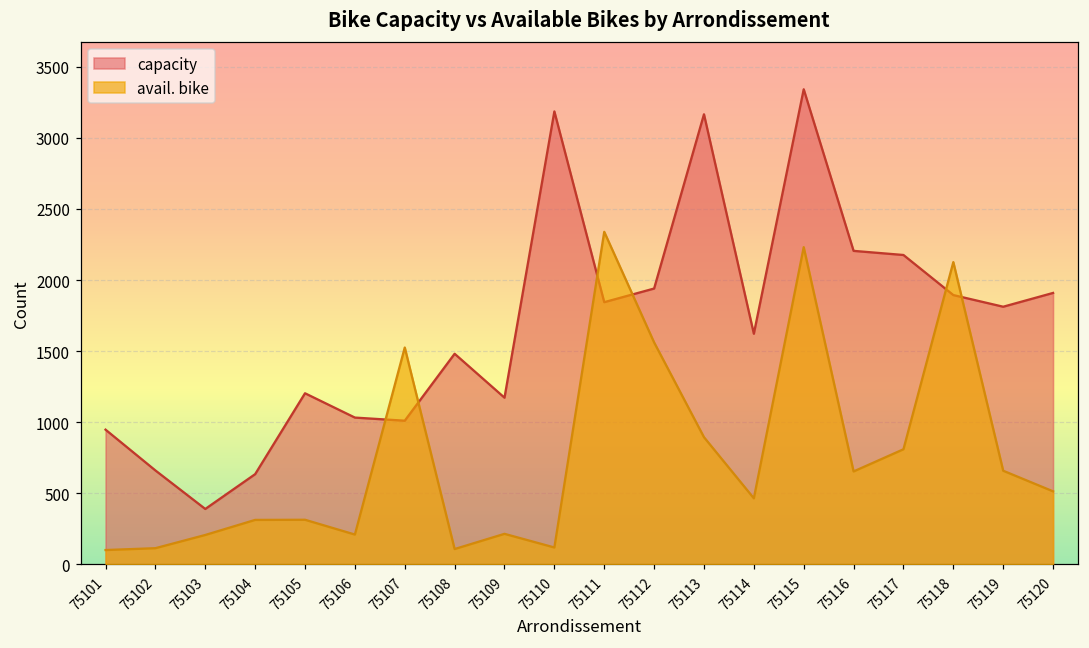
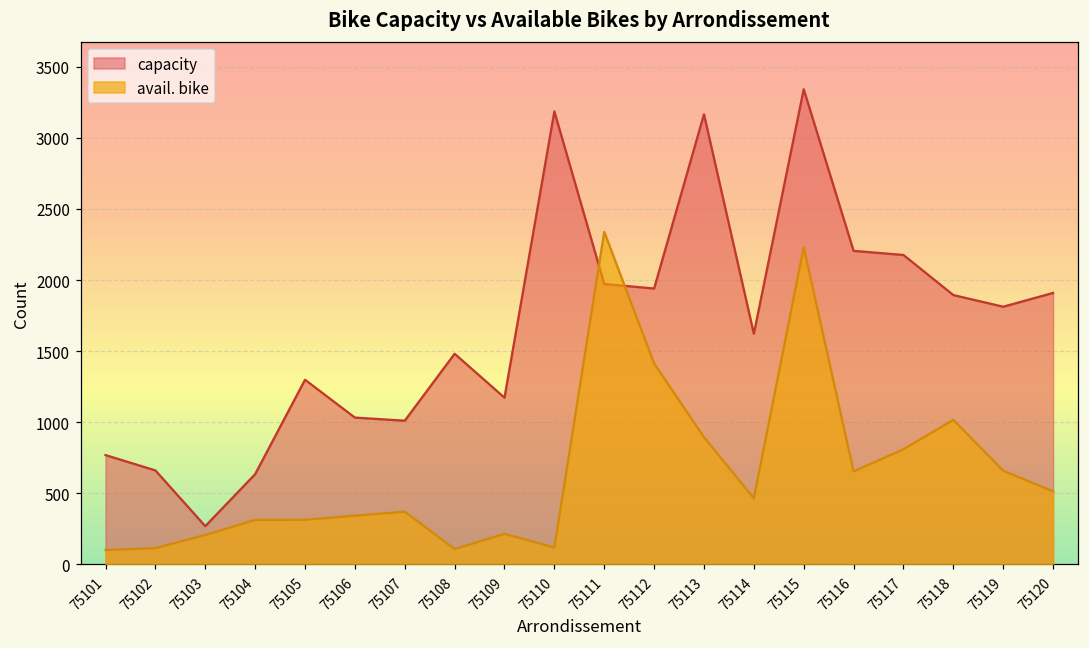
  {
    "capacity": {
-     "75101": 950,
+     "75101": 770,
      "75102": 660,
-     "75103": 390,
+     "75103": 270,
      "75104": 630,
-     "75105": 1200,
+     "75105": 1300,
      "75106": 1030,
      "75107": 1010,
      "75108": 1480,
      "75109": 1170,
      "75110": 3190,
-     "75111": 1840,
+     "75111": 1970,
      "75112": 1940,
      "75113": 3170,
      "75114": 1620,
      "75115": 3340,
      "75116": 2210,
      "75117": 2180,
      "75118": 1890,
      "75119": 1810,
      "75120": 1910
    },
    "avail. bike": {
      "75101": 100,
      "75102": 110,
      "75103": 210,
      "75104": 310,
      "75105": 310,
-     "75106": 210,
-     "75107": 1530,
+     "75106": 340,
+     "75107": 370,
      "75108": 110,
      "75109": 210,
      "75110": 120,
      "75111": 2340,
-     "75112": 1560,
+     "75112": 1410,
      "75113": 890,
      "75114": 460,
      "75115": 2230,
      "75116": 650,
      "75117": 810,
-     "75118": 2130,
+     "75118": 1020,
      "75119": 660,
      "75120": 510
    }
  }
